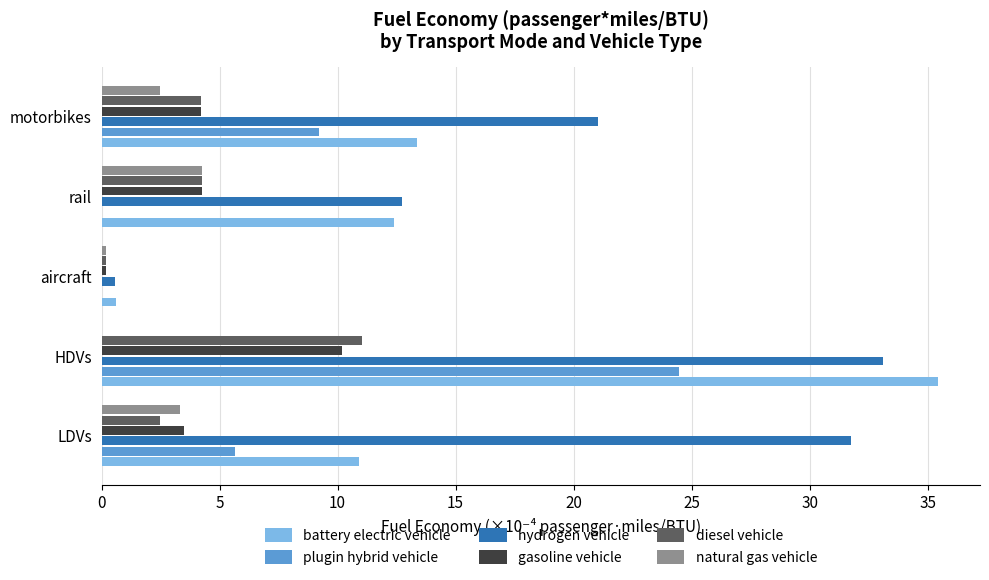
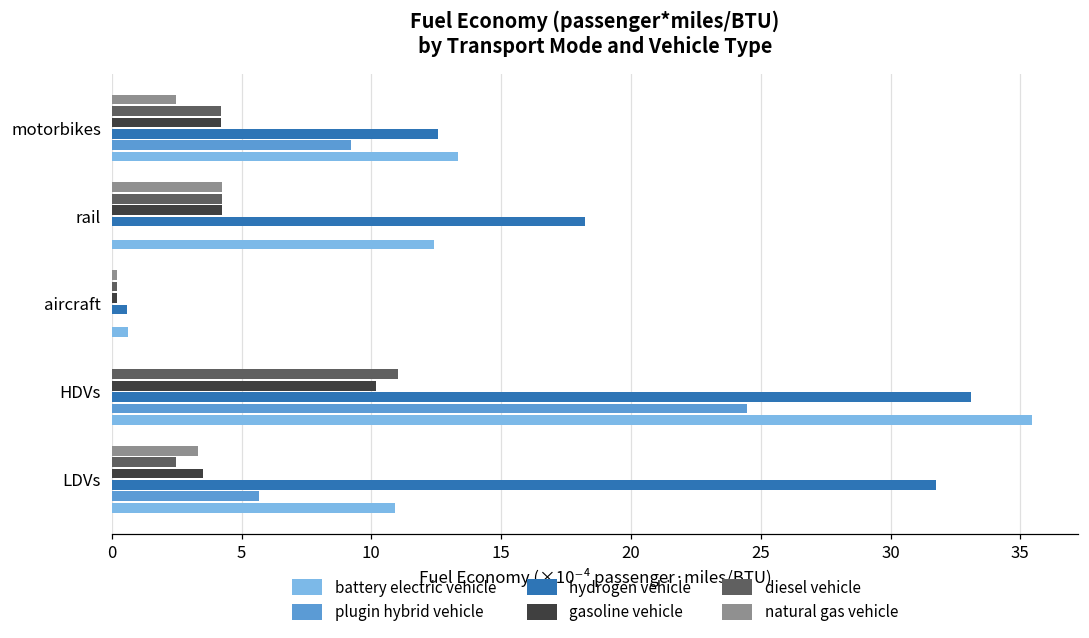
  {
    "hydrogen vehicle": {
-     "motorbikes": 21.1,
-     "rail": 12.7,
+     "motorbikes": 12.6,
+     "rail": 18.2,
      "aircraft": 0.6,
      "HDVs": 33.1,
      "LDVs": 31.7
    },
    "natural gas vehicle": {
      "motorbikes": 2.5,
      "rail": 4.2,
      "aircraft": 0.2,
      "HDVs": 0.0,
      "LDVs": 3.3
    }
  }
